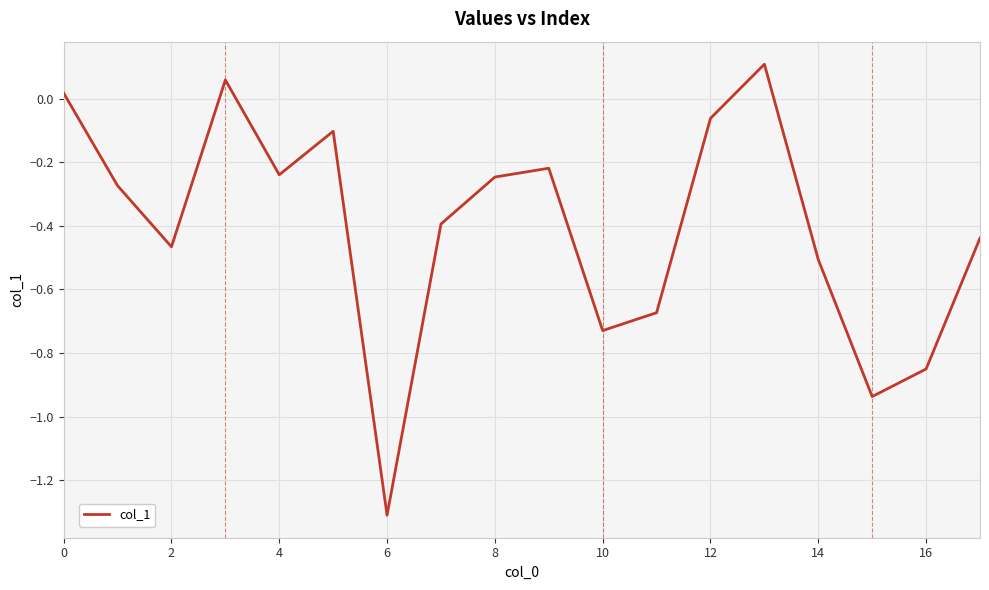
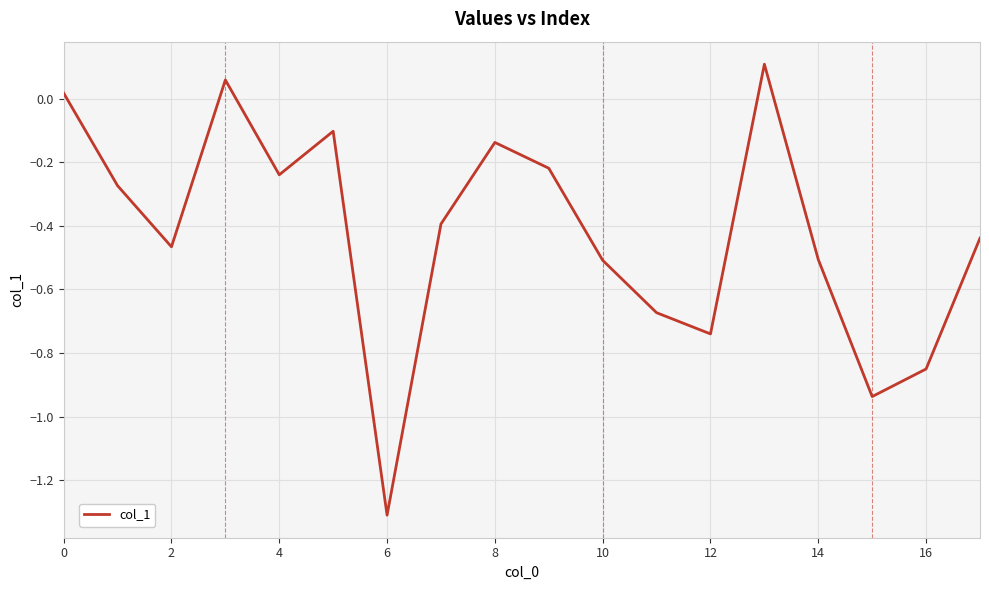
  {
    "0": 0.02,
    "2": -0.47,
    "4": -0.24,
    "6": -1.31,
-   "8": -0.25,
-   "10": -0.73,
-   "12": -0.06,
+   "8": -0.14,
+   "10": -0.51,
+   "12": -0.74,
    "14": -0.51,
    "16": -0.85
  }
